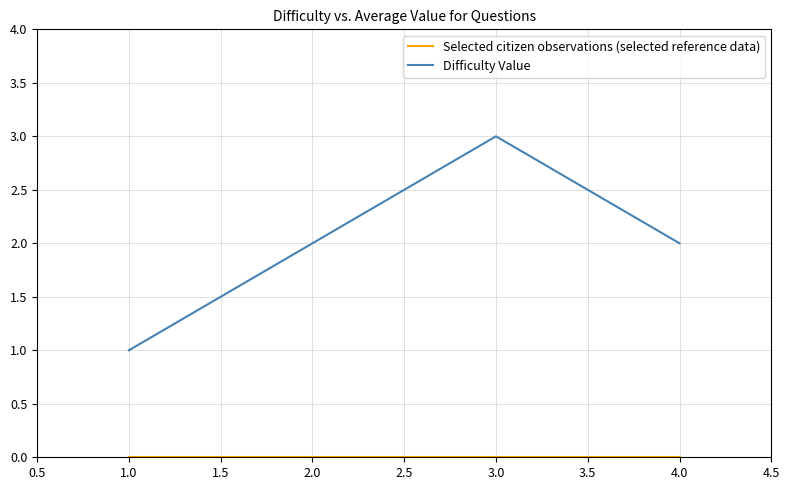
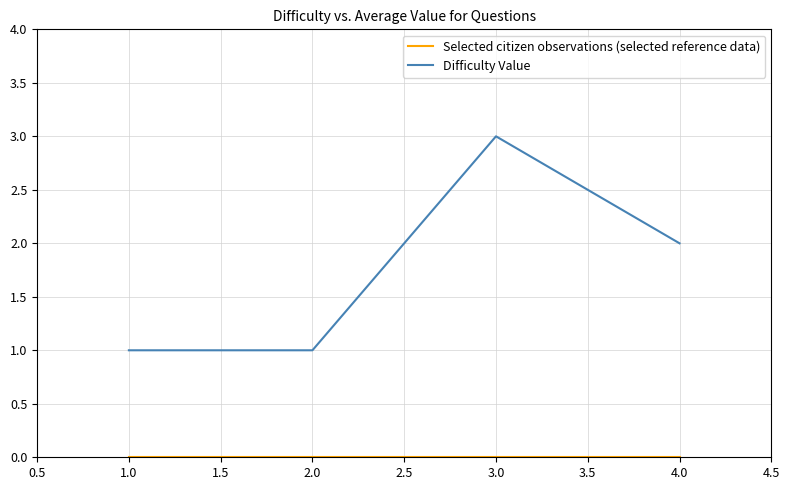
  {
    "Selected citizen observations (selected reference data)": {
      "1.0": 0,
      "2.0": 0,
      "3.0": 0,
      "4.0": 0
    },
    "Difficulty Value": {
      "1.0": 1,
-     "2.0": 2,
+     "2.0": 1,
      "3.0": 3,
      "4.0": 2
    }
  }
